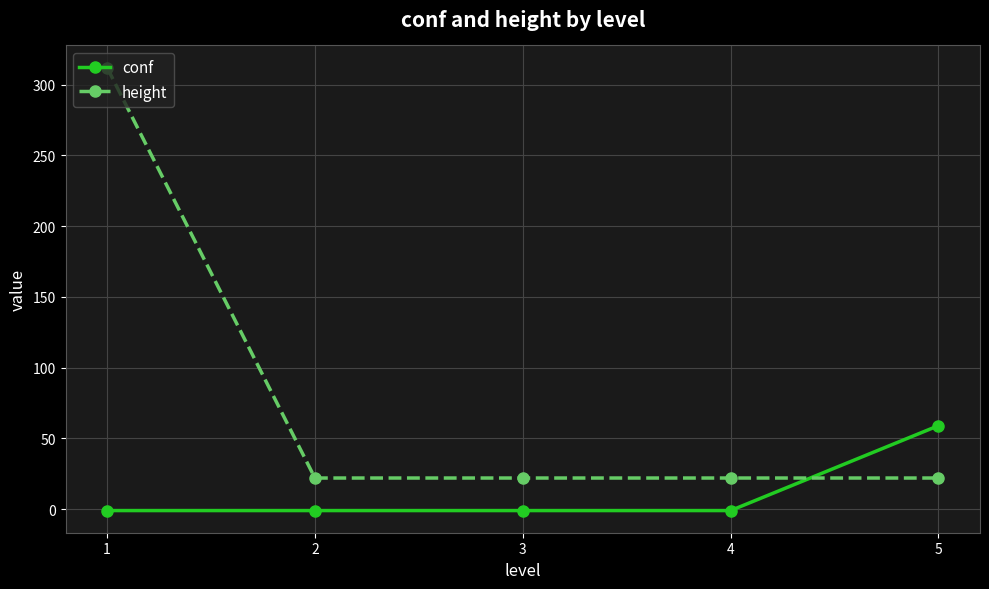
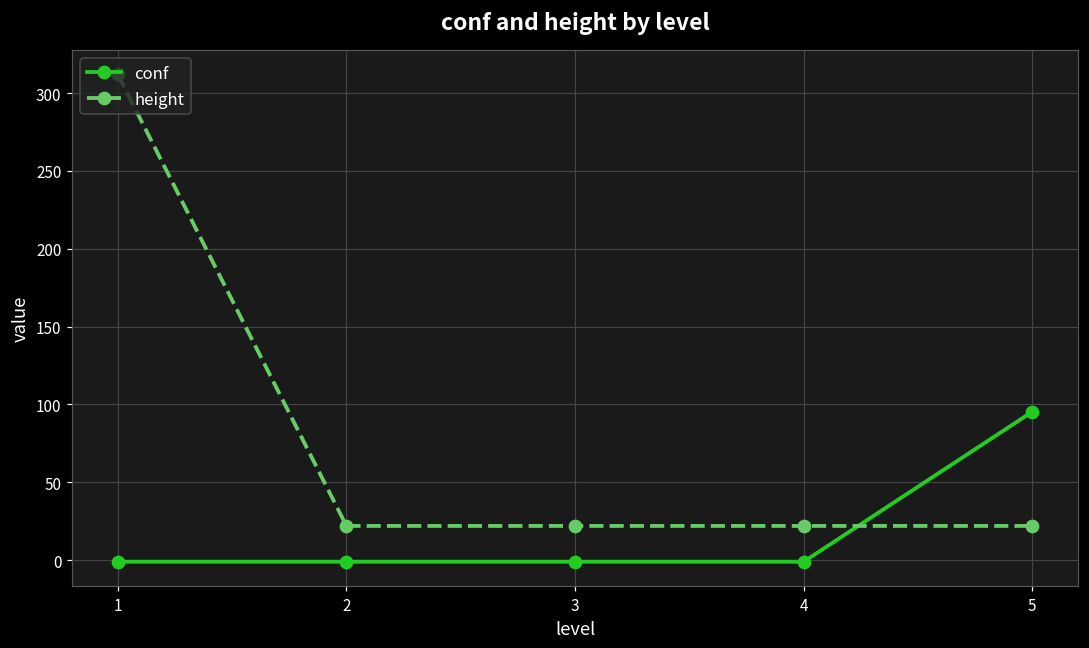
  {
    "conf": {
      "1": -1,
      "2": -1,
      "3": -1,
      "4": -1,
-     "5": 59
+     "5": 95
    },
    "height": {
      "2": 22,
      "3": 22,
      "4": 22,
      "5": 22
    }
  }
